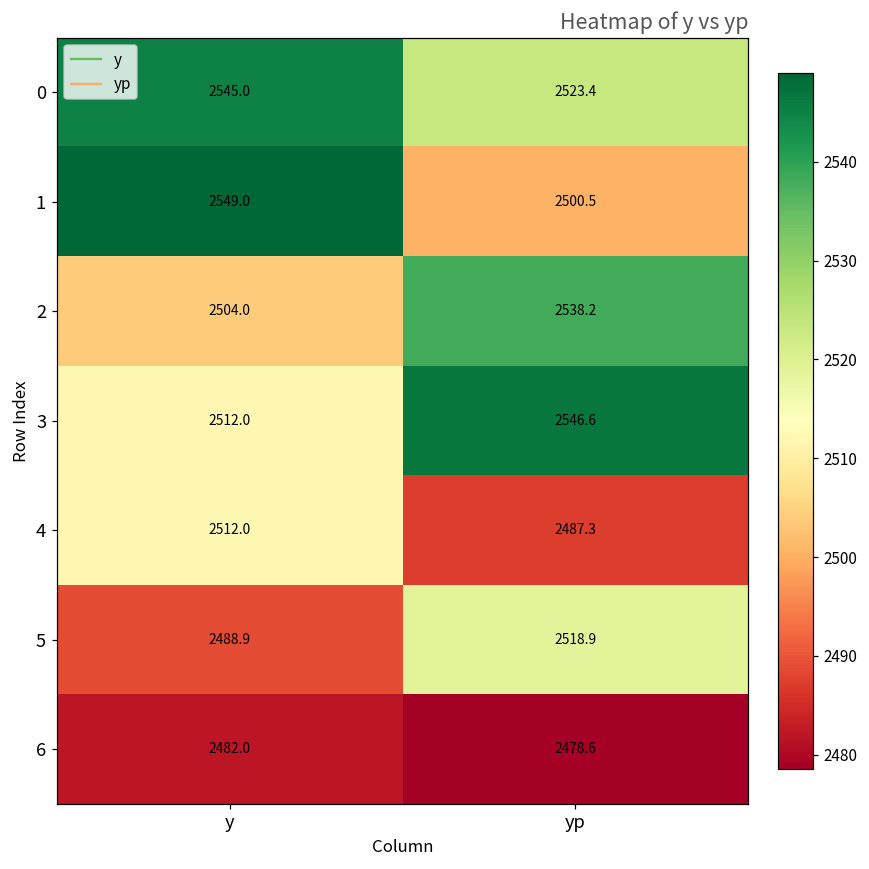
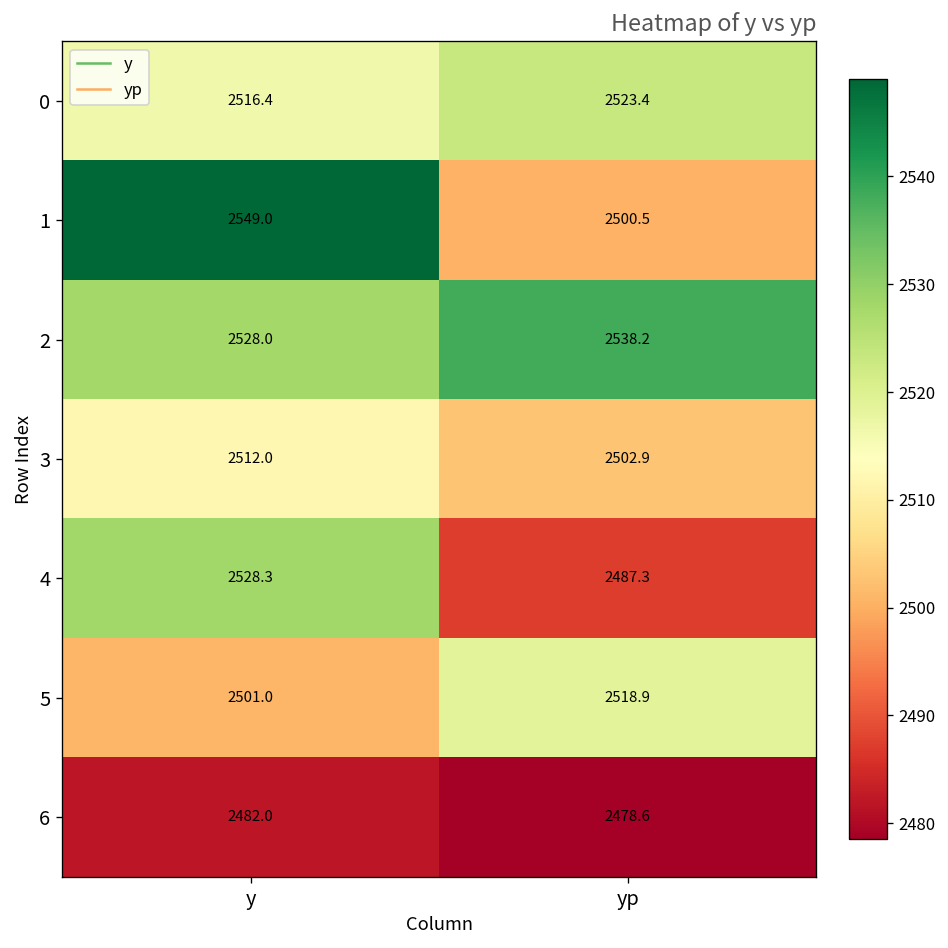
  {
    "0": {
-     "y": 2545.0,
+     "y": 2516.4,
      "yp": 2523.4
    },
    "1": {
      "y": 2549.0,
      "yp": 2500.5
    },
    "2": {
-     "y": 2504.0,
+     "y": 2528.0,
      "yp": 2538.2
    },
    "3": {
      "y": 2512.0,
-     "yp": 2546.6
+     "yp": 2502.9
    },
    "4": {
-     "y": 2512.0,
+     "y": 2528.3,
      "yp": 2487.3
    },
    "5": {
-     "y": 2488.9,
+     "y": 2501.0,
      "yp": 2518.9
    },
    "6": {
      "y": 2482.0,
      "yp": 2478.6
    }
  }
